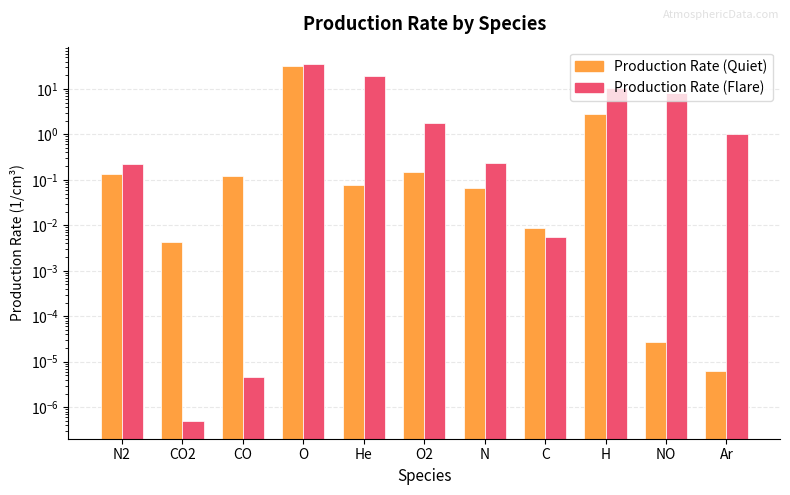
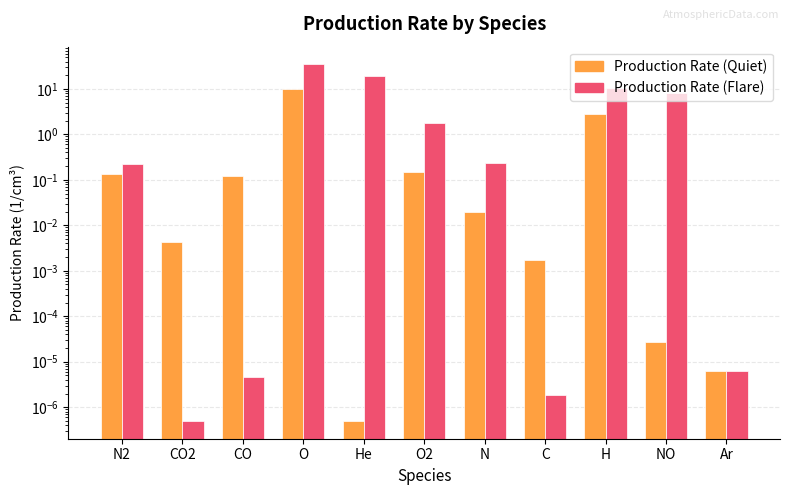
  {
    "Production Rate (Quiet)": {
      "N2": 0.13,
      "CO2": 0.004,
      "CO": 0.12,
-     "O": 30,
-     "He": 0.08,
+     "O": 10,
+     "He": 0.0000005,
      "O2": 0.15,
-     "N": 0.07,
-     "C": 0.009,
+     "N": 0.019,
+     "C": 0.0017,
      "H": 3,
      "NO": 0.00003,
      "Ar": 0.000006
    },
    "Production Rate (Flare)": {
      "N2": 0.2,
      "CO2": 0.0000005,
      "CO": 0.000005,
      "O": 30,
      "He": 19,
      "O2": 1.8,
      "N": 0.2,
-     "C": 0.005,
-     "Ar": 1
+     "C": 0.0000018,
+     "Ar": 0
    }
  }
